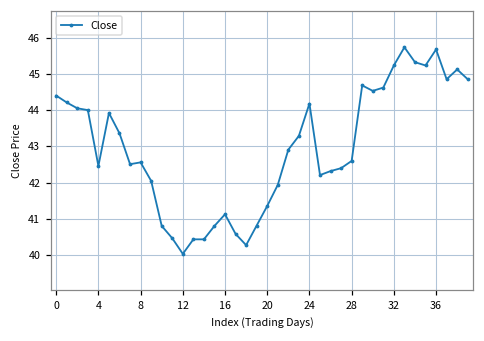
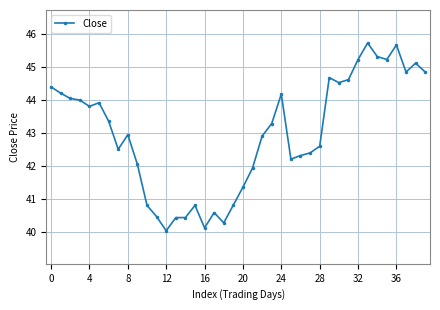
  {
    "0": 44.4,
-   "4": 42.5,
-   "8": 42.6,
+   "4": 43.8,
+   "8": 43.0,
    "12": 40.0,
-   "16": 41.1,
+   "16": 40.1,
    "20": 41.4,
    "24": 44.2,
    "28": 42.6,
    "32": 45.2,
    "36": 45.7
  }
